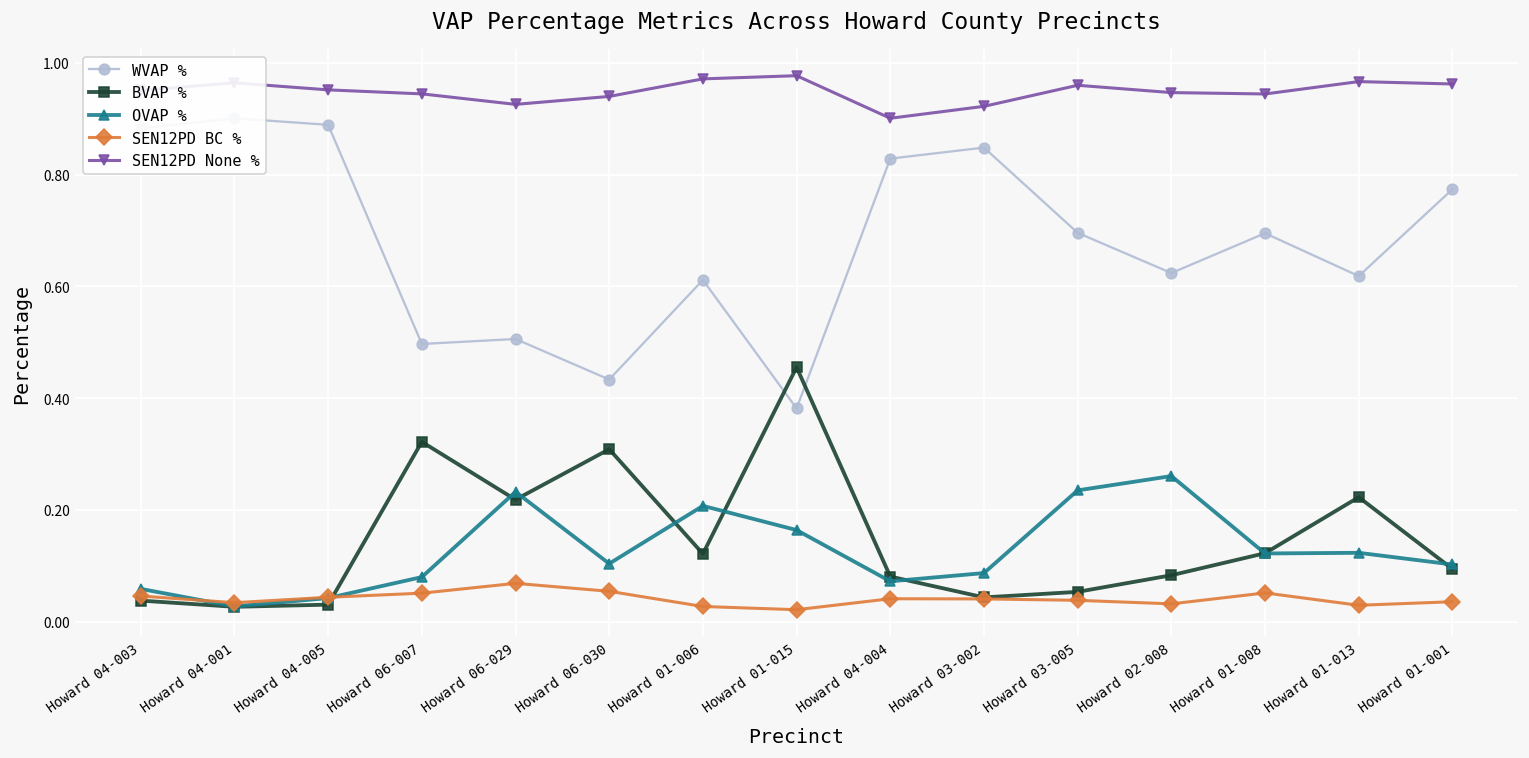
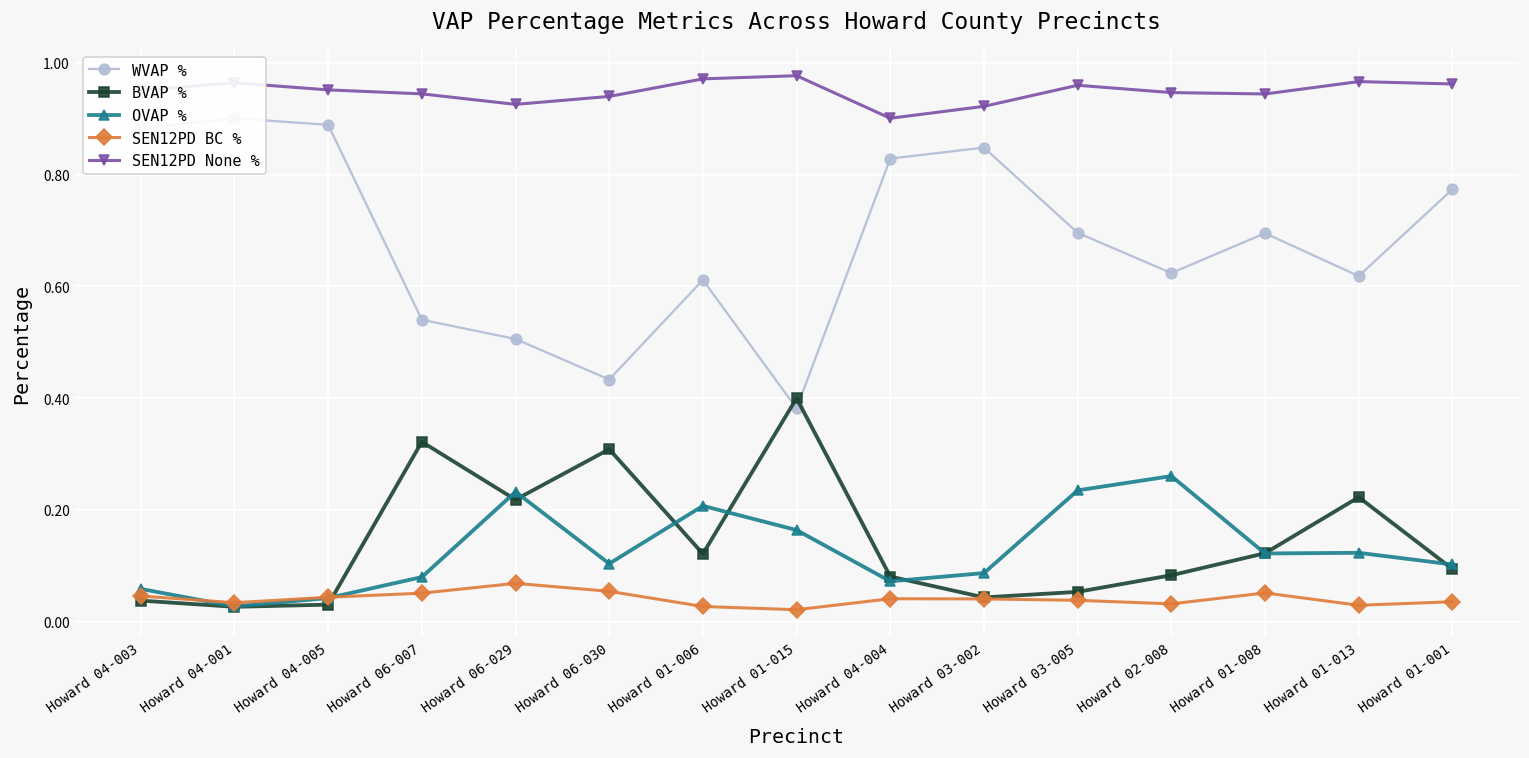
  {
    "WVAP %": {
      "Howard 04-005": 0.89,
-     "Howard 06-007": 0.50,
+     "Howard 06-007": 0.54,
      "Howard 06-029": 0.51,
      "Howard 06-030": 0.43,
      "Howard 01-006": 0.61,
      "Howard 01-015": 0.38,
      "Howard 04-004": 0.83,
      "Howard 03-002": 0.85,
      "Howard 03-005": 0.70,
      "Howard 02-008": 0.62,
      "Howard 01-008": 0.69,
      "Howard 01-013": 0.62,
      "Howard 01-001": 0.77
    },
    "BVAP %": {
      "Howard 04-003": 0.04,
      "Howard 04-005": 0.03,
      "Howard 06-007": 0.32,
      "Howard 06-029": 0.22,
      "Howard 06-030": 0.31,
      "Howard 01-006": 0.12,
-     "Howard 01-015": 0.46,
+     "Howard 01-015": 0.40,
      "Howard 04-004": 0.08,
      "Howard 03-005": 0.05,
      "Howard 02-008": 0.08,
      "Howard 01-013": 0.22,
      "Howard 01-001": 0.09
    },
    "OVAP %": {
      "Howard 04-003": 0.06,
      "Howard 06-007": 0.08,
      "Howard 06-029": 0.23,
      "Howard 06-030": 0.10,
      "Howard 01-006": 0.21,
      "Howard 01-015": 0.16,
      "Howard 04-004": 0.07,
      "Howard 03-002": 0.09,
      "Howard 03-005": 0.23,
      "Howard 02-008": 0.26,
      "Howard 01-013": 0.12,
      "Howard 01-001": 0.10
    },
    "SEN12PD BC %": {
      "Howard 04-003": 0.05,
      "Howard 04-001": 0.03,
      "Howard 06-007": 0.05,
      "Howard 06-029": 0.07,
      "Howard 06-030": 0.05,
      "Howard 01-006": 0.03,
      "Howard 01-015": 0.02,
      "Howard 04-004": 0.04,
      "Howard 03-005": 0.04,
      "Howard 02-008": 0.03,
      "Howard 01-008": 0.05,
      "Howard 01-013": 0.03,
      "Howard 01-001": 0.04
    },
    "SEN12PD None %": {
      "Howard 04-005": 0.95,
      "Howard 06-007": 0.94,
      "Howard 06-029": 0.93,
      "Howard 06-030": 0.94,
      "Howard 01-006": 0.97,
      "Howard 01-015": 0.98,
      "Howard 04-004": 0.90,
      "Howard 03-002": 0.92,
      "Howard 03-005": 0.96,
      "Howard 02-008": 0.95,
      "Howard 01-008": 0.94,
      "Howard 01-013": 0.97,
      "Howard 01-001": 0.96
    }
  }
